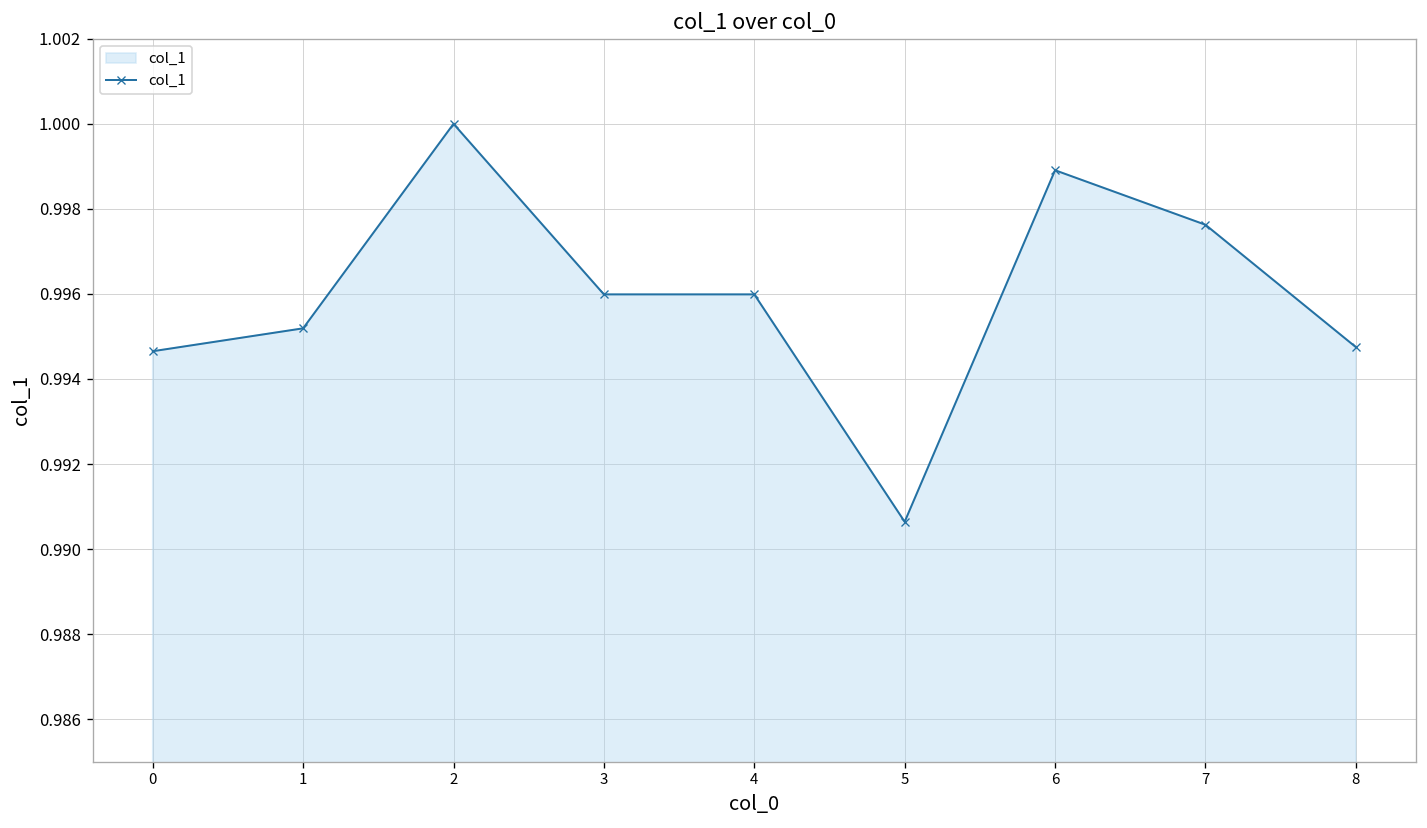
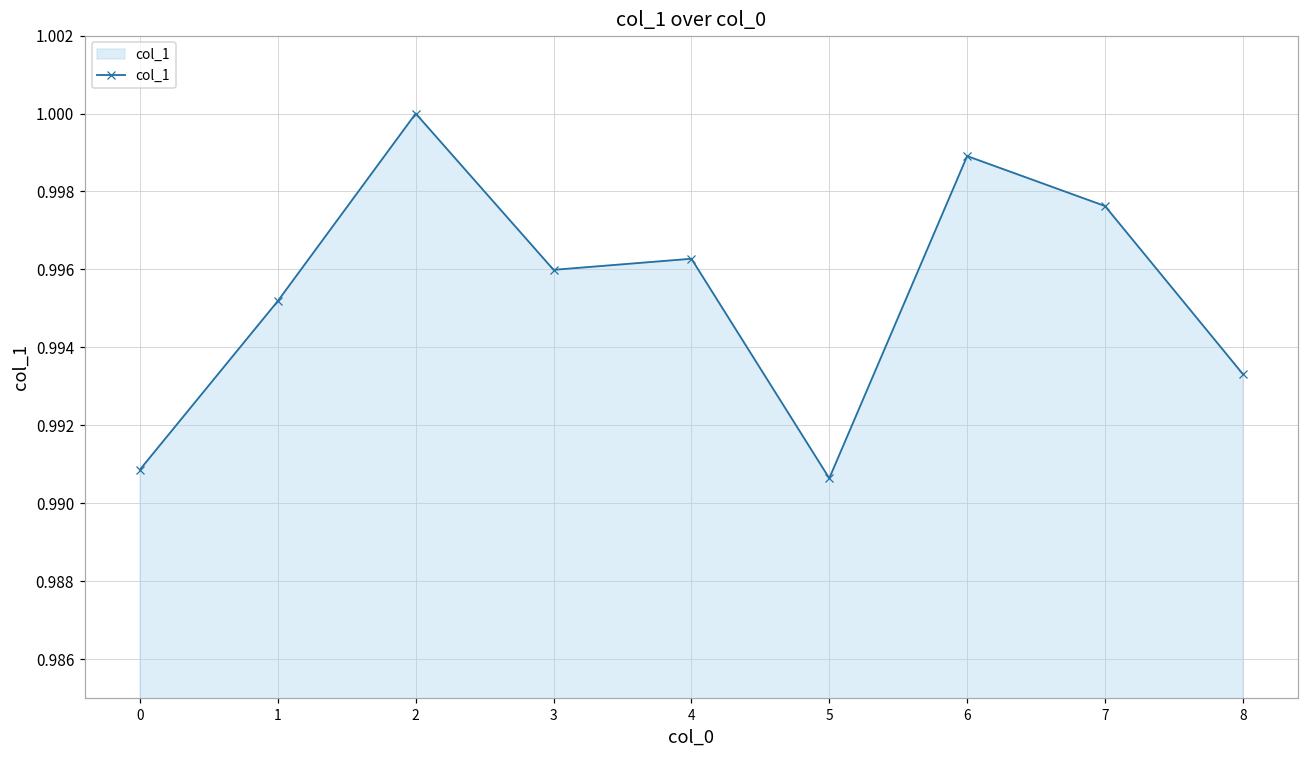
  {
-   "0": 0.9947,
+   "0": 0.9909,
    "1": 0.9952,
    "2": 1.0000,
    "3": 0.9960,
-   "4": 0.9960,
+   "4": 0.9963,
    "5": 0.9906,
    "6": 0.9989,
    "7": 0.9976,
-   "8": 0.9947
+   "8": 0.9933
  }
